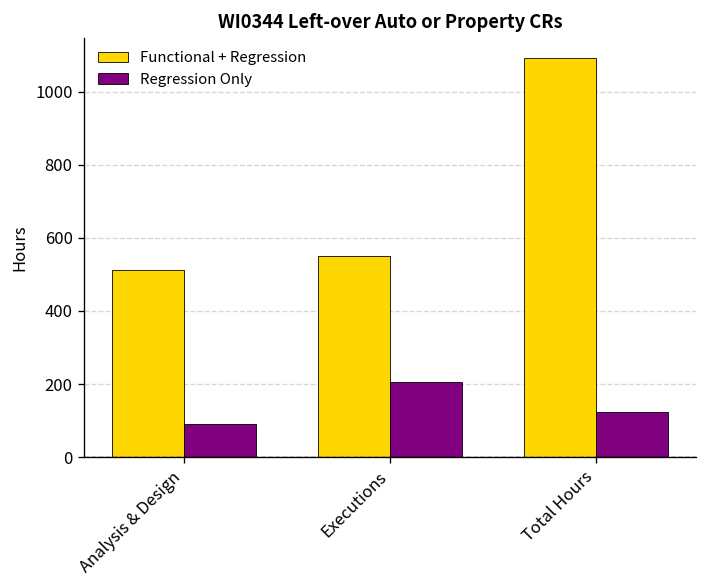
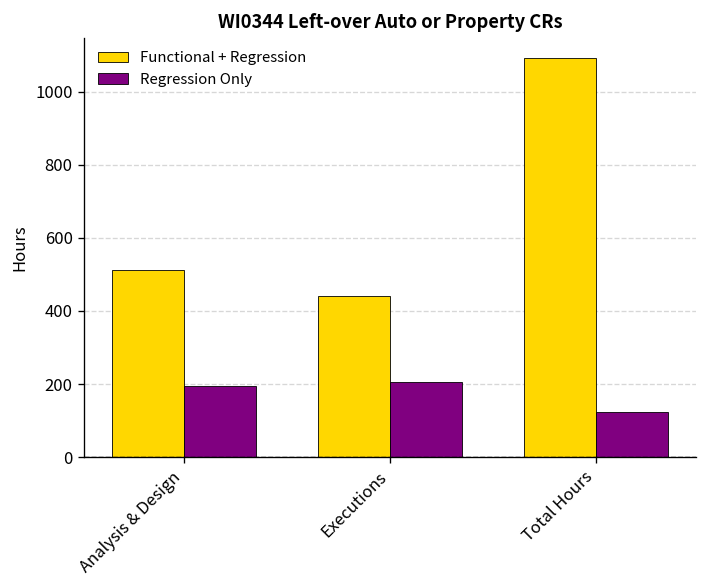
  {
    "Functional + Regression": {
      "Analysis & Design": 510,
-     "Executions": 550,
+     "Executions": 440,
      "Total Hours": 1090
    },
    "Regression Only": {
-     "Analysis & Design": 90,
+     "Analysis & Design": 200,
      "Executions": 210,
      "Total Hours": 130
    }
  }
